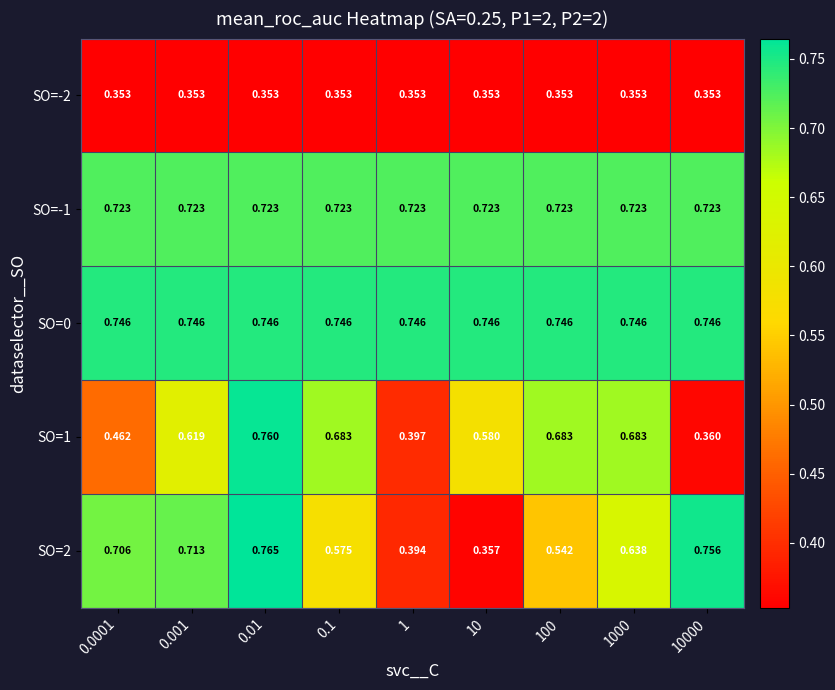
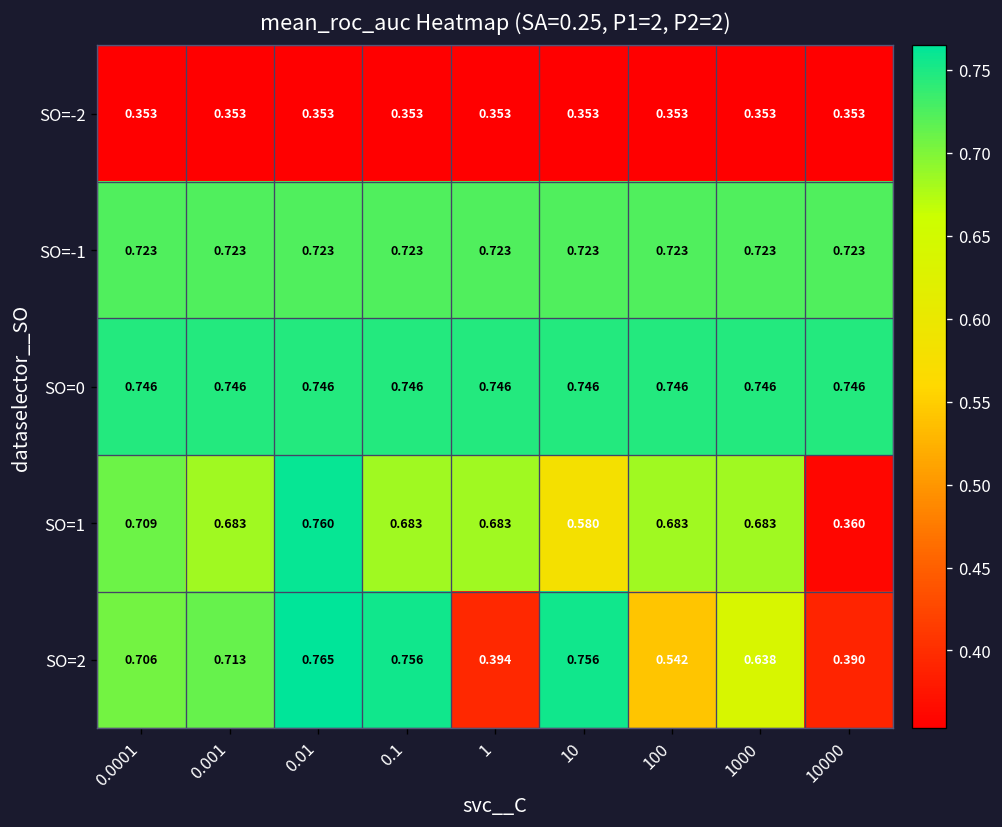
  {
    "SO=-2": {
      "0.0001": 0.353,
      "0.001": 0.353,
      "0.01": 0.353,
      "0.1": 0.353,
      "1": 0.353,
      "10": 0.353,
      "100": 0.353,
      "1000": 0.353,
      "10000": 0.353
    },
    "SO=-1": {
      "0.0001": 0.723,
      "0.001": 0.723,
      "0.01": 0.723,
      "0.1": 0.723,
      "1": 0.723,
      "10": 0.723,
      "100": 0.723,
      "1000": 0.723,
      "10000": 0.723
    },
    "SO=0": {
      "0.0001": 0.746,
      "0.001": 0.746,
      "0.01": 0.746,
      "0.1": 0.746,
      "1": 0.746,
      "10": 0.746,
      "100": 0.746,
      "1000": 0.746,
      "10000": 0.746
    },
    "SO=1": {
-     "0.0001": 0.462,
-     "0.001": 0.619,
+     "0.0001": 0.709,
+     "0.001": 0.683,
      "0.01": 0.760,
      "0.1": 0.683,
-     "1": 0.397,
+     "1": 0.683,
      "10": 0.580,
      "100": 0.683,
      "1000": 0.683,
      "10000": 0.360
    },
    "SO=2": {
      "0.0001": 0.706,
      "0.001": 0.713,
      "0.01": 0.765,
-     "0.1": 0.575,
+     "0.1": 0.756,
      "1": 0.394,
-     "10": 0.357,
+     "10": 0.756,
      "100": 0.542,
      "1000": 0.638,
-     "10000": 0.756
+     "10000": 0.390
    }
  }
